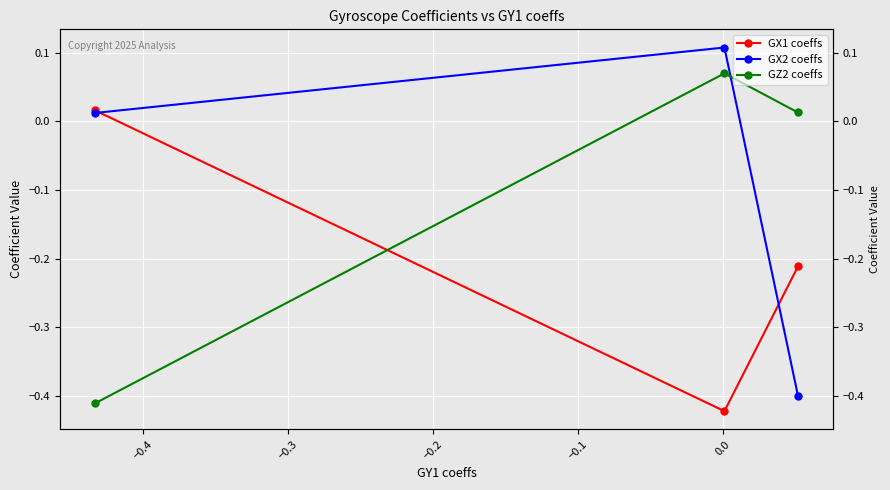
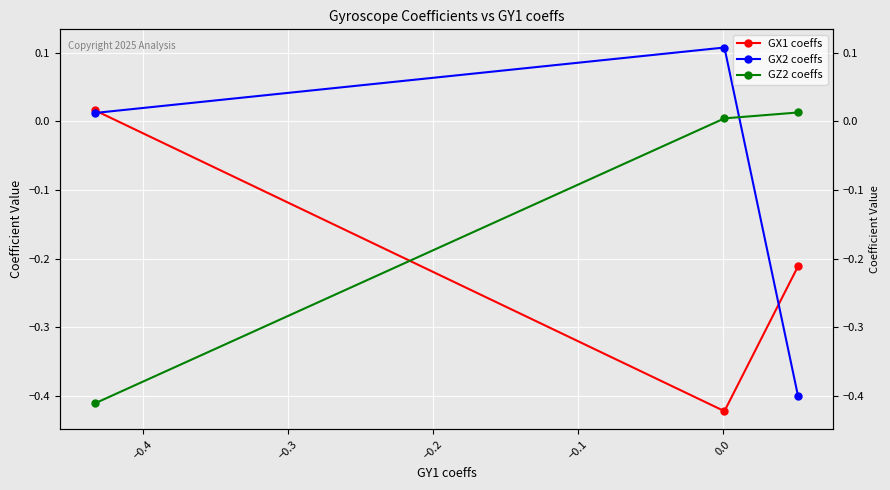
  {
    "GX1 coeffs": {
      "0.0": -0.42
    },
    "GX2 coeffs": {
      "0.0": 0.11
    },
    "GZ2 coeffs": {
-     "0.0": 0.07
+     "0.0": 0.00
    }
  }
